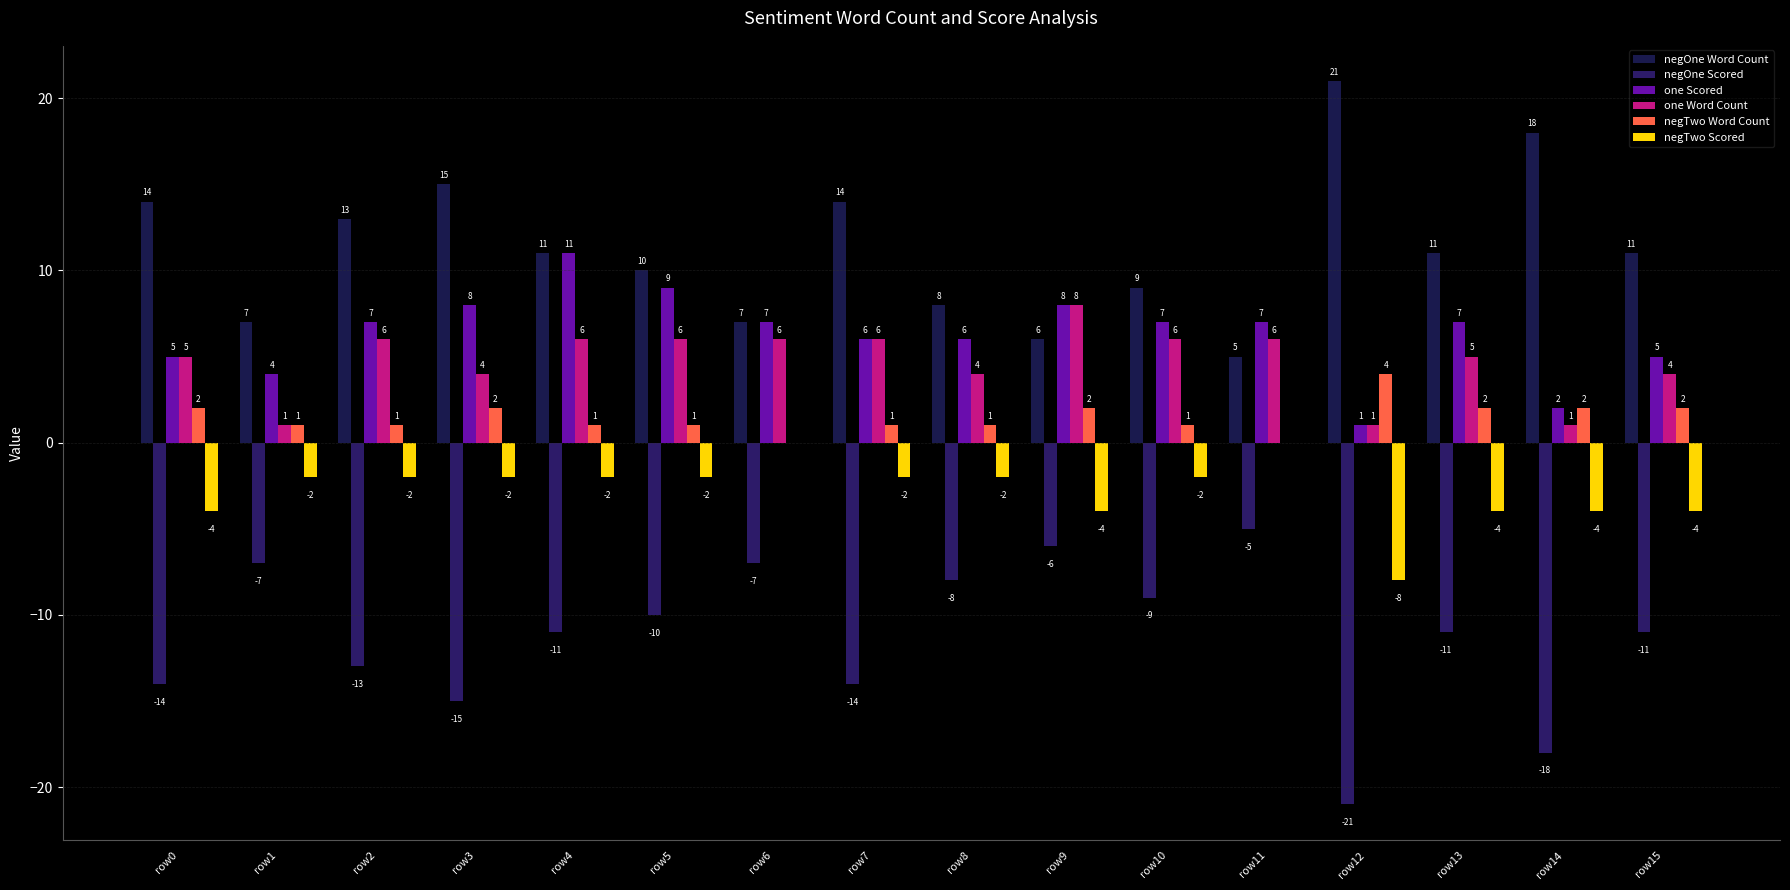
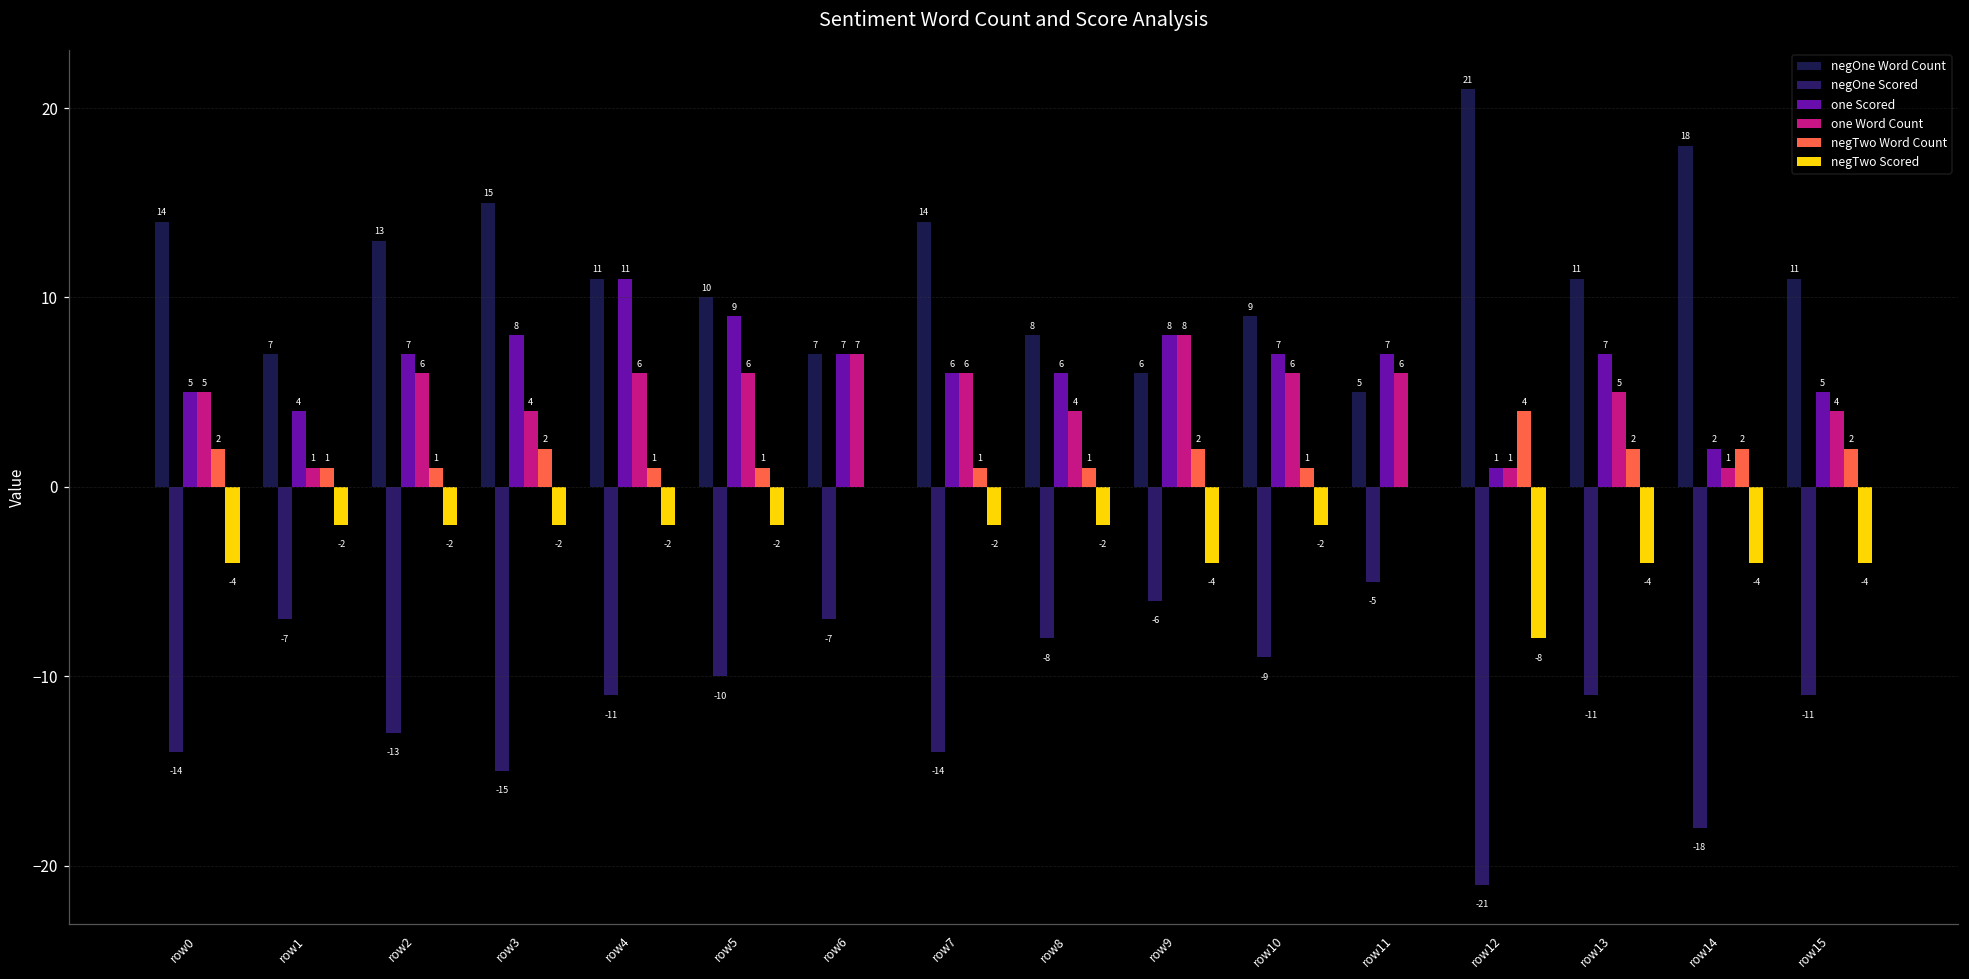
  {
    "one Scored": {
      "row0": 5,
      "row1": 4,
      "row2": 7,
      "row3": 8,
      "row4": 11,
      "row5": 9,
      "row6": 7,
      "row7": 6,
      "row8": 6,
      "row9": 8,
      "row10": 7,
      "row11": 7,
      "row12": 1,
      "row13": 7,
      "row14": 2,
      "row15": 5
    },
    "one Word Count": {
      "row0": 5,
      "row1": 1,
      "row2": 6,
      "row3": 4,
      "row4": 6,
      "row5": 6,
-     "row6": 6,
+     "row6": 7,
      "row7": 6,
      "row8": 4,
      "row9": 8,
      "row10": 6,
      "row11": 6,
      "row12": 1,
      "row13": 5,
      "row14": 1,
      "row15": 4
    },
    "negTwo Word Count": {
      "row0": 2,
      "row1": 1,
      "row2": 1,
      "row3": 2,
      "row4": 1,
      "row5": 1,
      "row7": 1,
      "row8": 1,
      "row9": 2,
      "row10": 1,
      "row12": 4,
      "row13": 2,
      "row14": 2,
      "row15": 2
    },
    "negTwo Scored": {
      "row0": -4,
      "row1": -2,
      "row2": -2,
      "row3": -2,
      "row4": -2,
      "row5": -2,
      "row7": -2,
      "row8": -2,
      "row9": -4,
      "row10": -2,
      "row12": -8,
      "row13": -4,
      "row14": -4,
      "row15": -4
    }
  }
